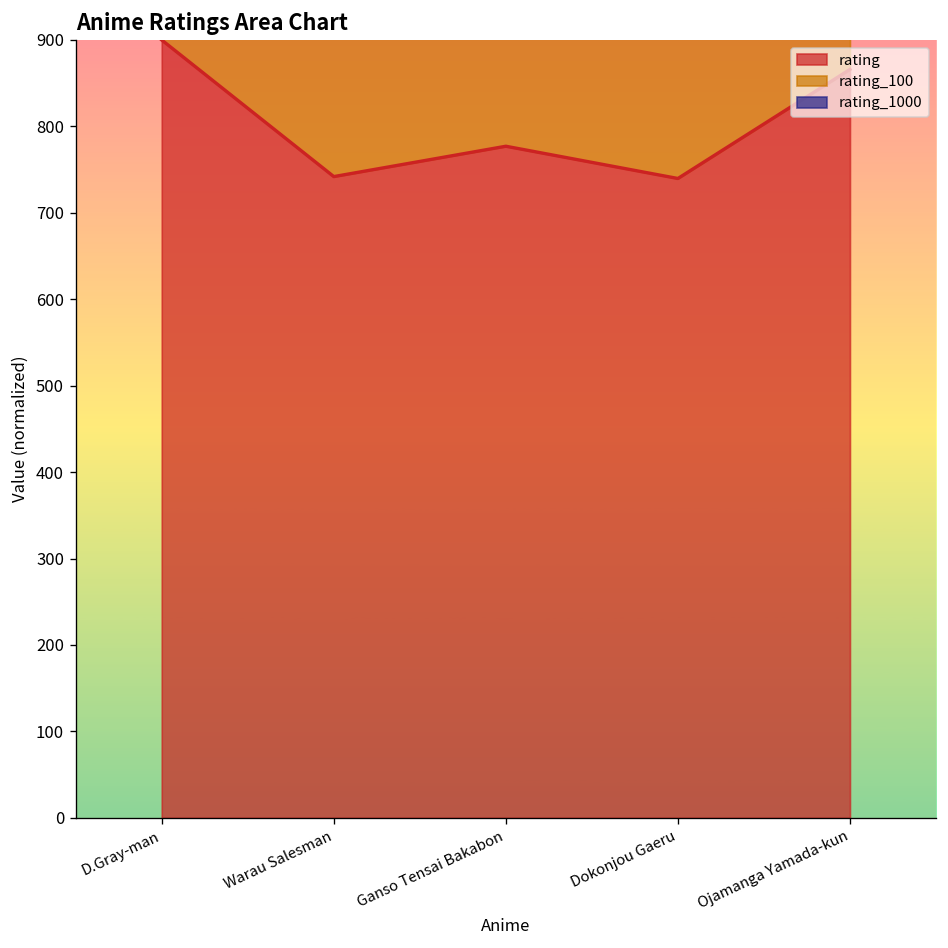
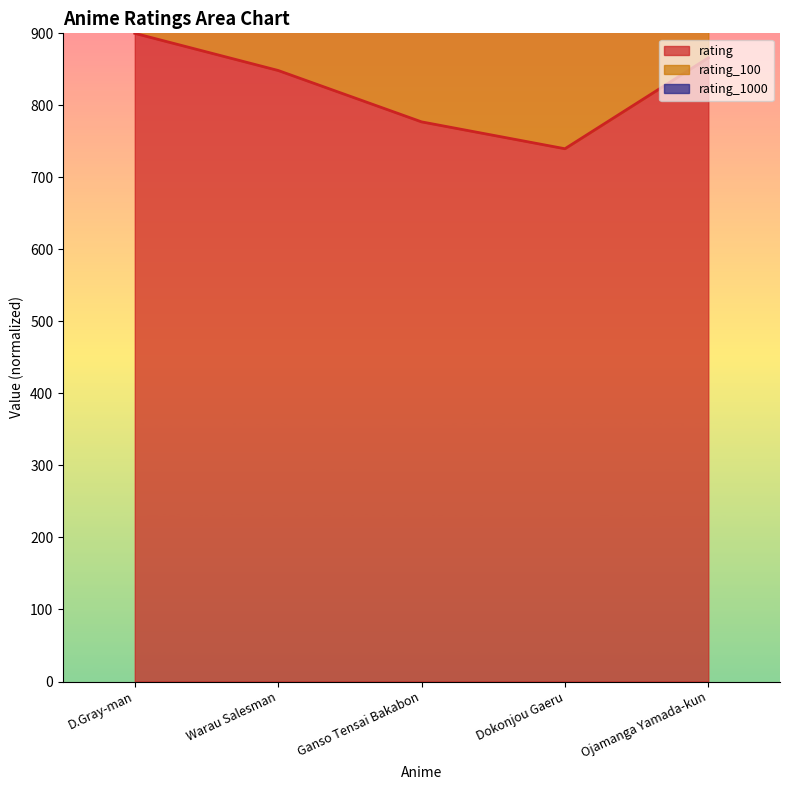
  {
    "rating": {
      "D.Gray-man": 900,
-     "Warau Salesman": 740,
+     "Warau Salesman": 850,
      "Ganso Tensai Bakabon": 780,
      "Dokonjou Gaeru": 740
    }
  }
